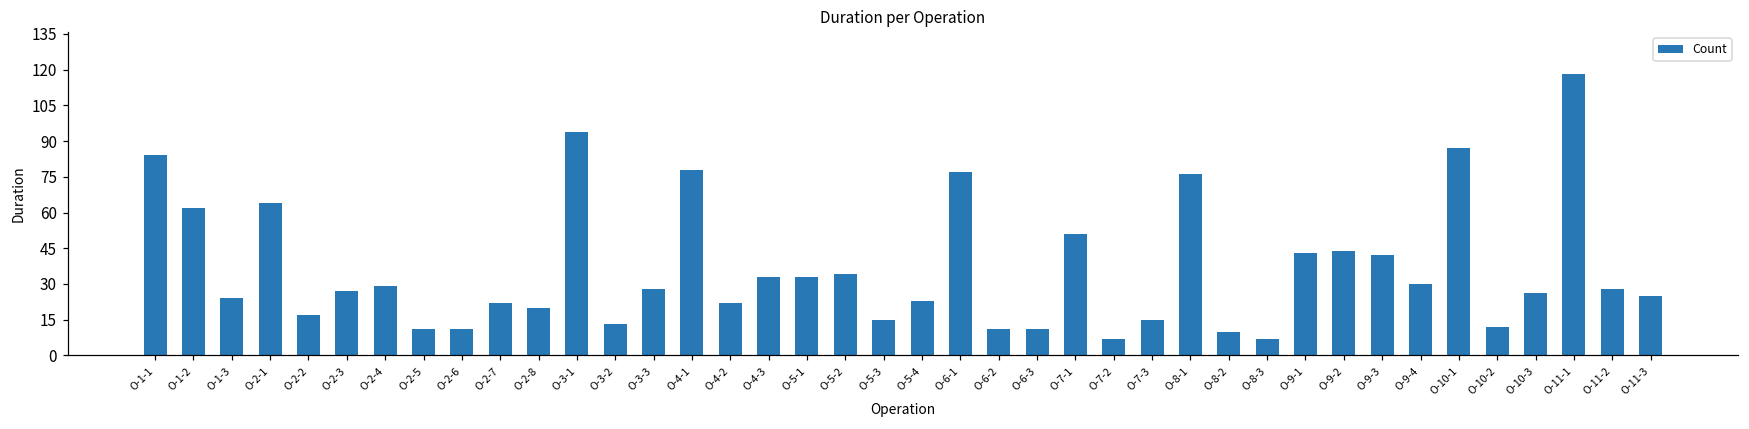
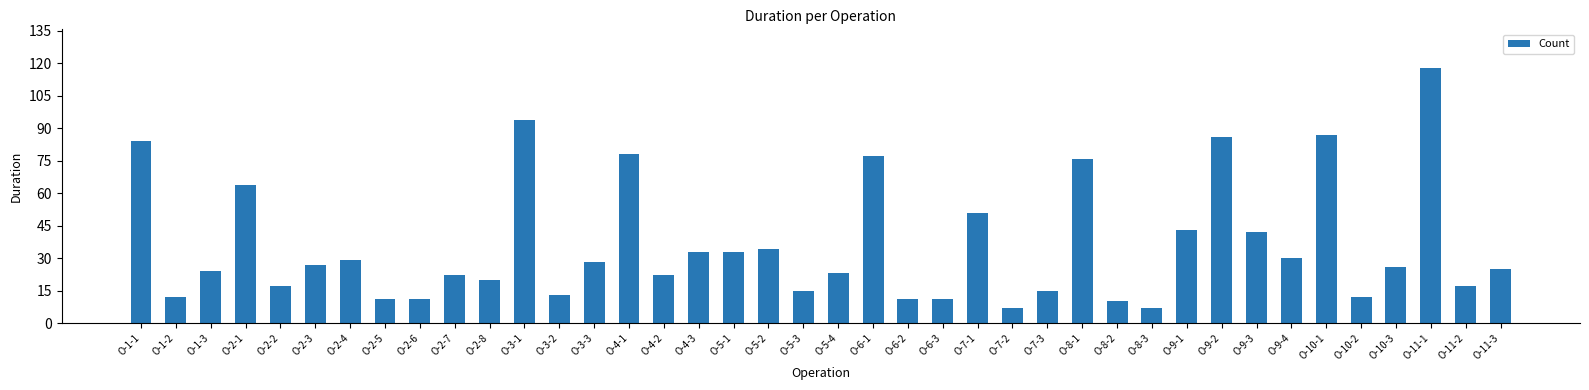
  {
    "O-1-1": 84,
-   "O-1-2": 62,
+   "O-1-2": 12,
    "O-1-3": 24,
    "O-2-1": 64,
    "O-2-2": 17,
    "O-2-3": 27,
    "O-2-4": 29,
    "O-2-5": 11,
    "O-2-6": 11,
    "O-2-7": 22,
    "O-2-8": 20,
    "O-3-1": 94,
    "O-3-2": 13,
    "O-3-3": 28,
    "O-4-1": 78,
    "O-4-2": 22,
    "O-4-3": 33,
    "O-5-1": 33,
    "O-5-2": 34,
    "O-5-3": 15,
    "O-5-4": 23,
    "O-6-1": 77,
    "O-6-2": 11,
    "O-6-3": 11,
    "O-7-1": 51,
    "O-7-2": 7,
    "O-7-3": 15,
    "O-8-1": 76,
    "O-8-2": 10,
    "O-8-3": 7,
    "O-9-1": 43,
-   "O-9-2": 44,
+   "O-9-2": 86,
    "O-9-3": 42,
    "O-9-4": 30,
    "O-10-1": 87,
    "O-10-2": 12,
    "O-10-3": 26,
    "O-11-1": 118,
-   "O-11-2": 28,
+   "O-11-2": 17,
    "O-11-3": 25
  }
